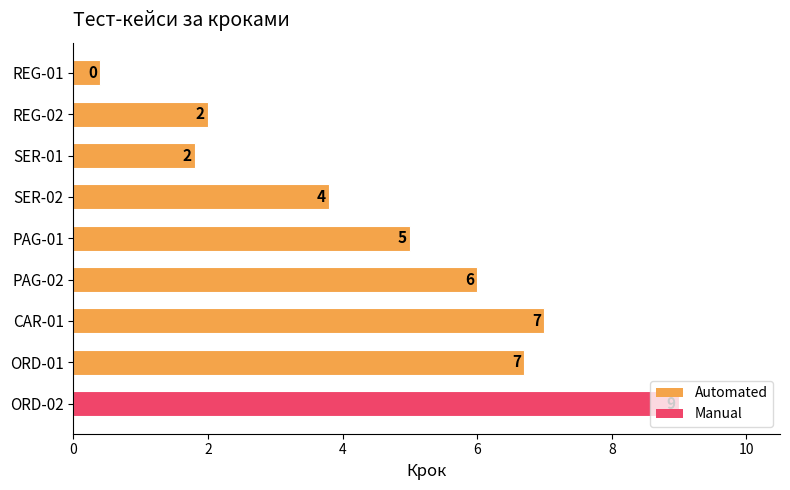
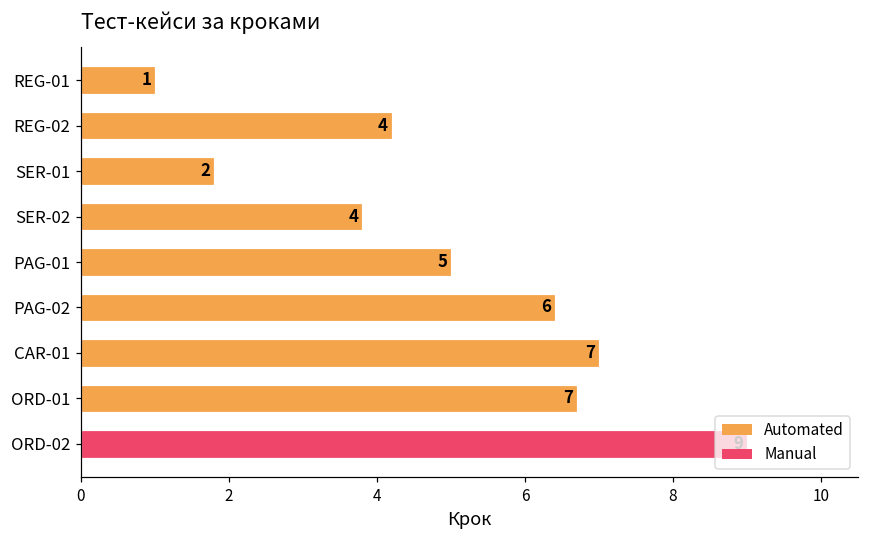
  {
-   "REG-01": 0,
-   "REG-02": 2,
+   "REG-01": 1,
+   "REG-02": 4,
    "SER-01": 2,
    "SER-02": 4,
    "PAG-01": 5,
-   "PAG-02": 6.0,
+   "PAG-02": 6.4,
    "CAR-01": 7,
    "ORD-01": 7
  }
